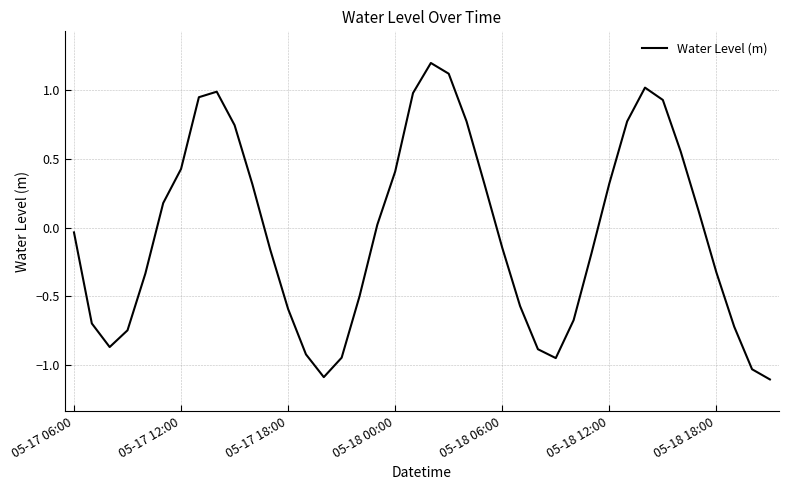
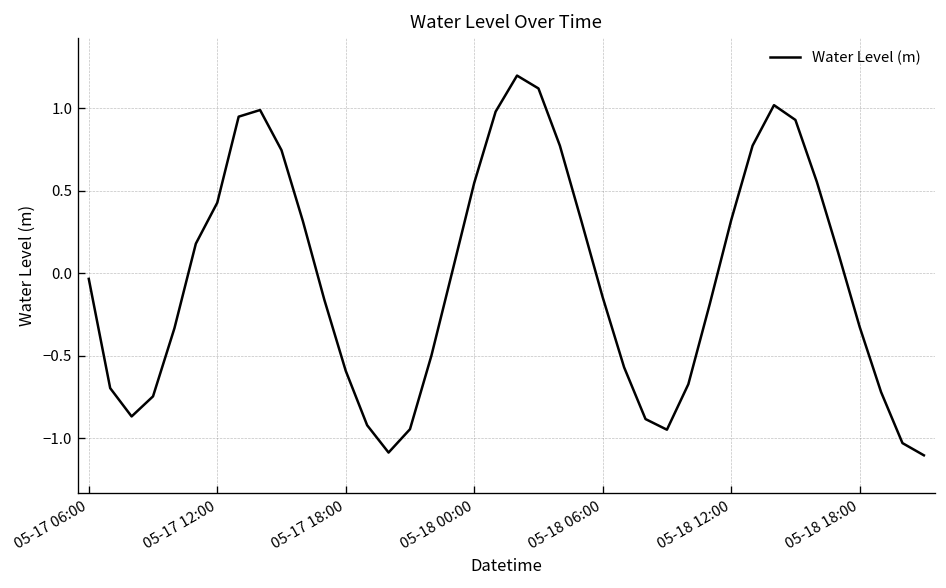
  {
    "05-17 06:00": -0.03,
    "05-17 12:00": 0.43,
    "05-17 18:00": -0.59,
-   "05-18 00:00": 0.41,
+   "05-18 00:00": 0.55,
    "05-18 06:00": -0.15,
    "05-18 12:00": 0.32,
    "05-18 18:00": -0.33
  }
